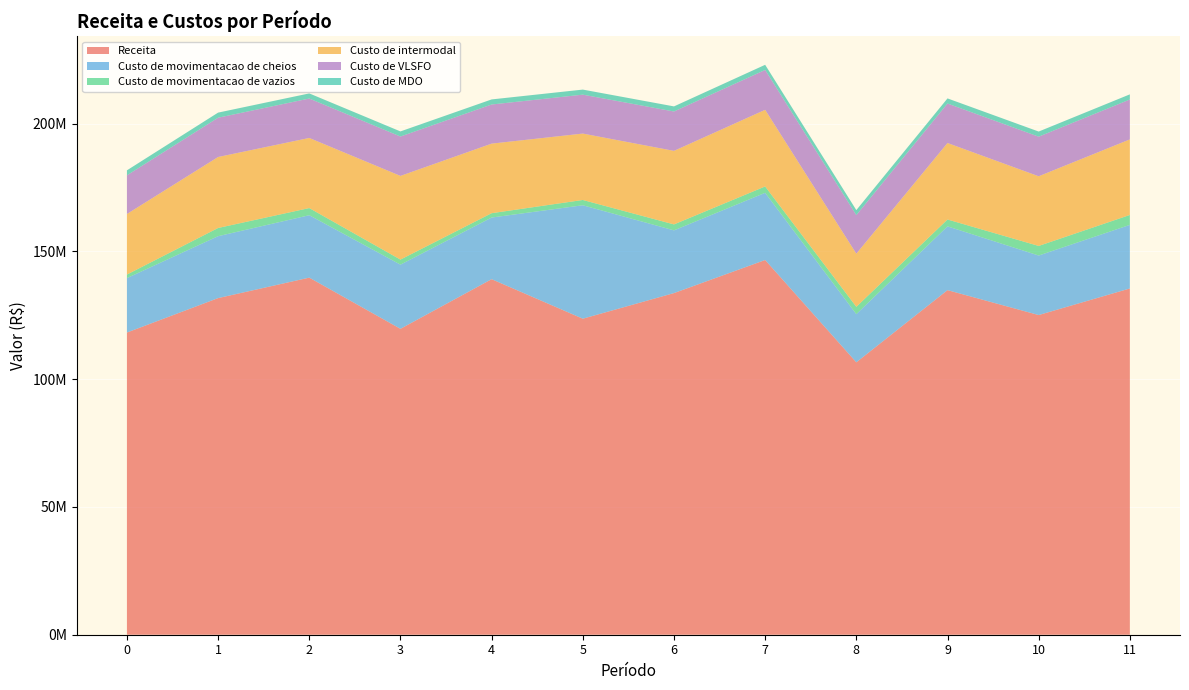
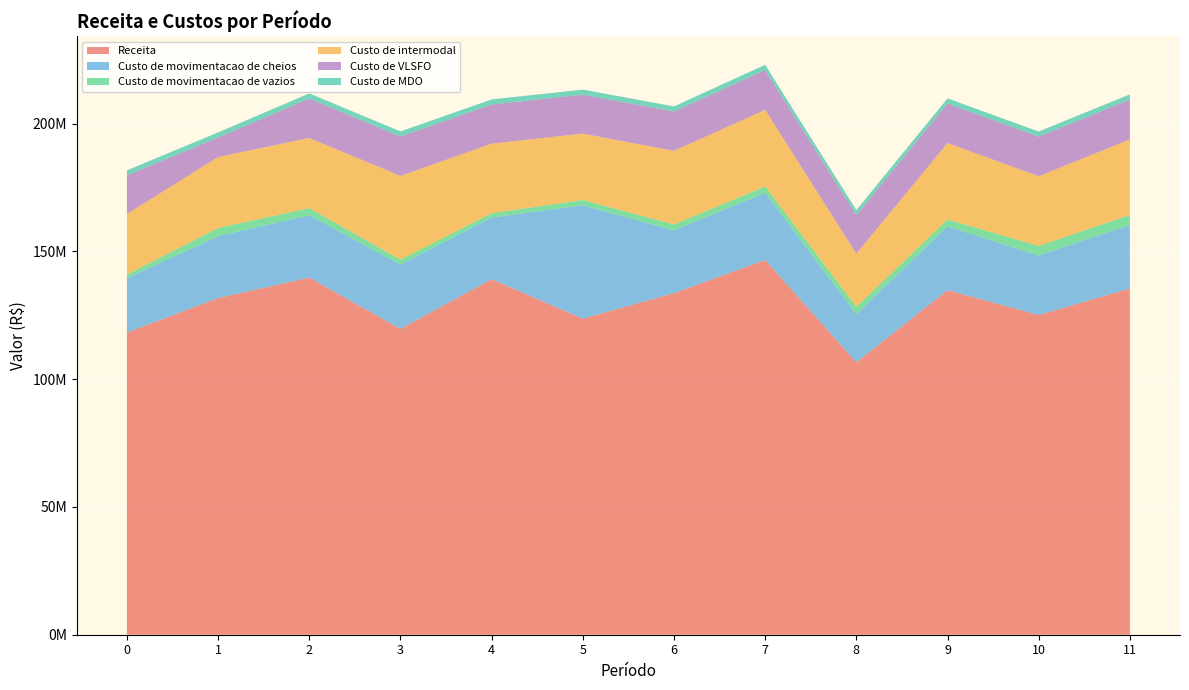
  {
    "Receita": {
      "0": 118000000,
      "1": 132000000,
      "2": 140000000,
      "3": 120000000,
      "4": 139000000,
      "5": 124000000,
      "6": 134000000,
      "7": 147000000,
      "8": 107000000,
      "9": 135000000,
      "10": 125000000,
      "11": 136000000
    },
    "Custo de movimentacao de cheios": {
      "0": 21000000,
      "1": 24000000,
      "2": 24000000,
      "3": 25000000,
      "4": 24000000,
      "5": 44000000,
      "6": 25000000,
      "7": 26000000,
      "8": 19000000,
      "9": 25000000,
      "10": 23000000,
      "11": 25000000
    },
    "Custo de intermodal": {
      "0": 24000000,
      "1": 28000000,
      "2": 27000000,
      "3": 33000000,
      "4": 27000000,
      "5": 26000000,
      "6": 29000000,
      "7": 30000000,
      "8": 21000000,
      "9": 30000000,
      "10": 27000000,
      "11": 30000000
    },
    "Custo de VLSFO": {
      "0": 15000000,
-     "1": 15000000,
+     "1": 8000000,
      "2": 15000000,
      "3": 15000000,
      "4": 15000000,
      "5": 15000000,
      "6": 15000000,
      "7": 16000000,
      "8": 15000000,
      "9": 15000000,
      "10": 15000000,
      "11": 16000000
    }
  }
